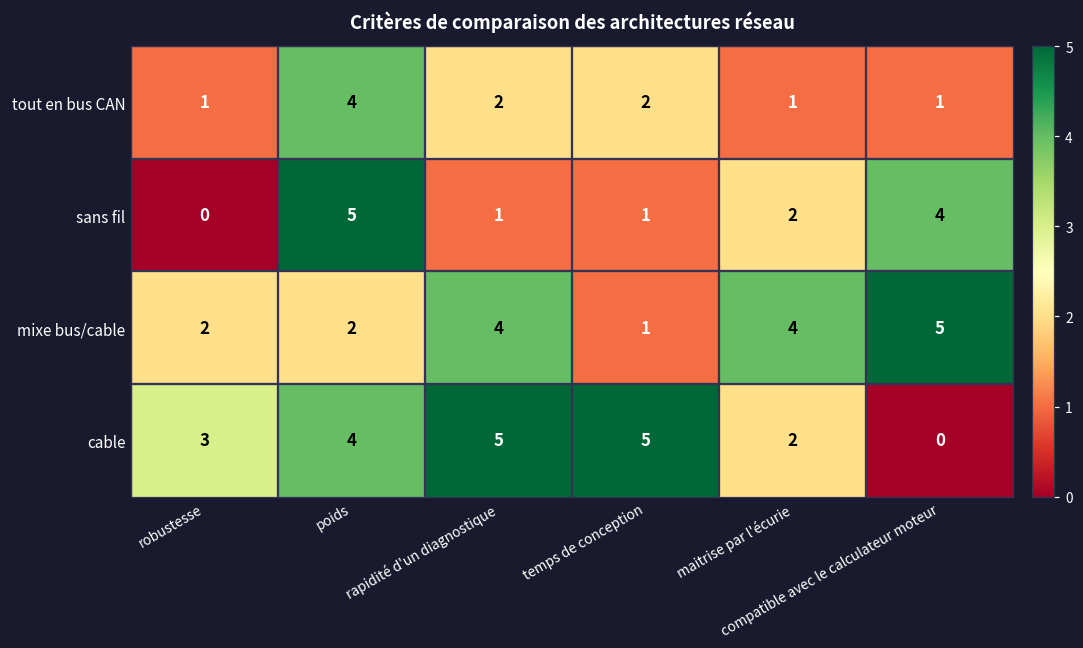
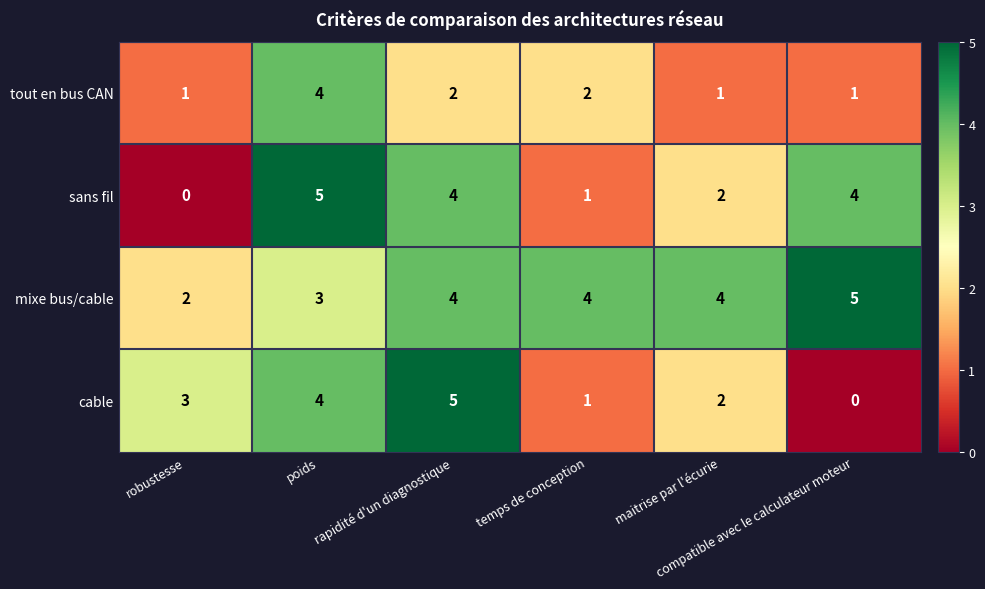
  {
    "tout en bus CAN": {
      "robustesse": 1,
      "poids": 4,
      "rapidité d'un diagnostique": 2,
      "temps de conception": 2,
      "maitrise par l'écurie": 1,
      "compatible avec le calculateur moteur": 1
    },
    "sans fil": {
      "robustesse": 0,
      "poids": 5,
-     "rapidité d'un diagnostique": 1,
+     "rapidité d'un diagnostique": 4,
      "temps de conception": 1,
      "maitrise par l'écurie": 2,
      "compatible avec le calculateur moteur": 4
    },
    "mixe bus/cable": {
      "robustesse": 2,
-     "poids": 2,
+     "poids": 3,
      "rapidité d'un diagnostique": 4,
-     "temps de conception": 1,
+     "temps de conception": 4,
      "maitrise par l'écurie": 4,
      "compatible avec le calculateur moteur": 5
    },
    "cable": {
      "robustesse": 3,
      "poids": 4,
      "rapidité d'un diagnostique": 5,
-     "temps de conception": 5,
+     "temps de conception": 1,
      "maitrise par l'écurie": 2,
      "compatible avec le calculateur moteur": 0
    }
  }
